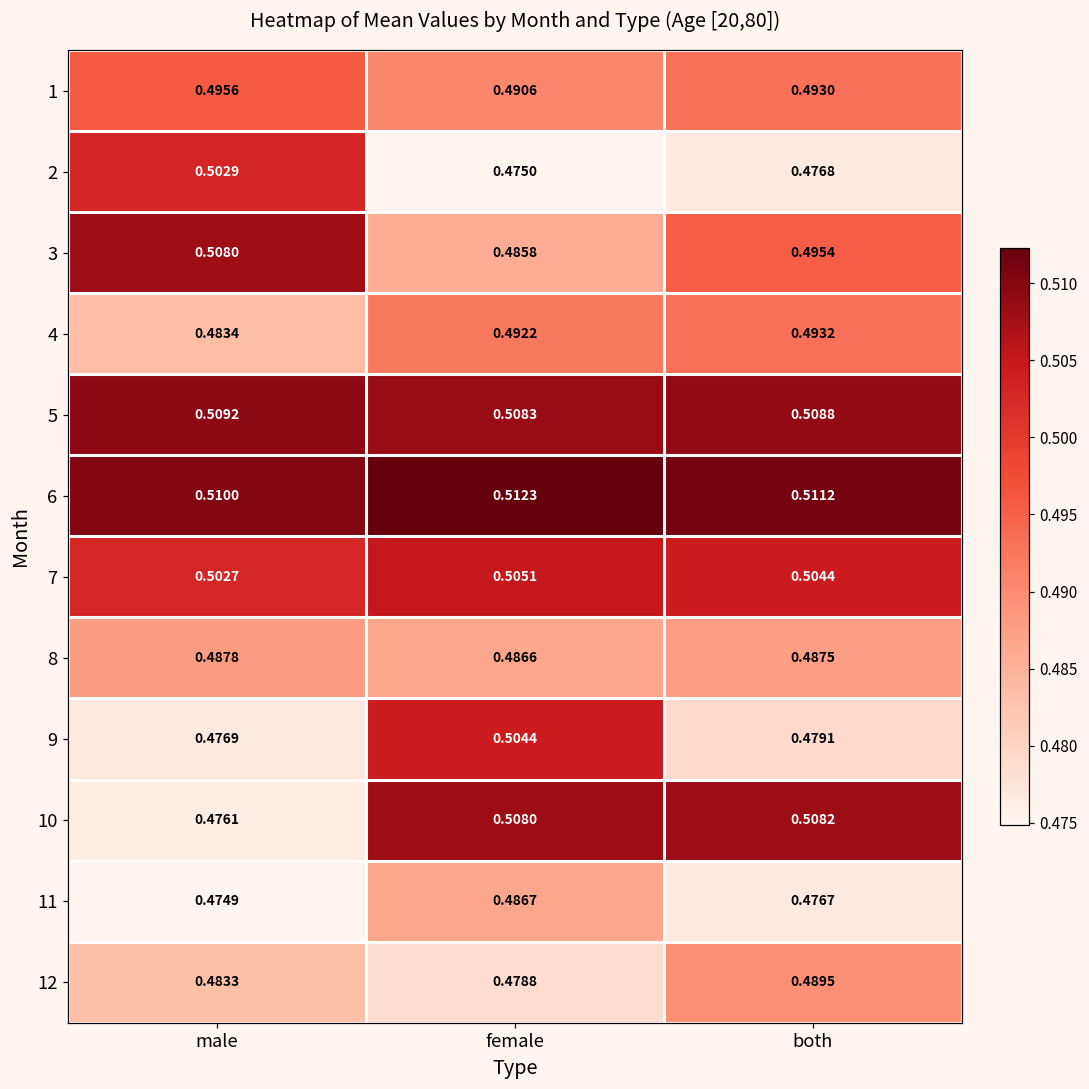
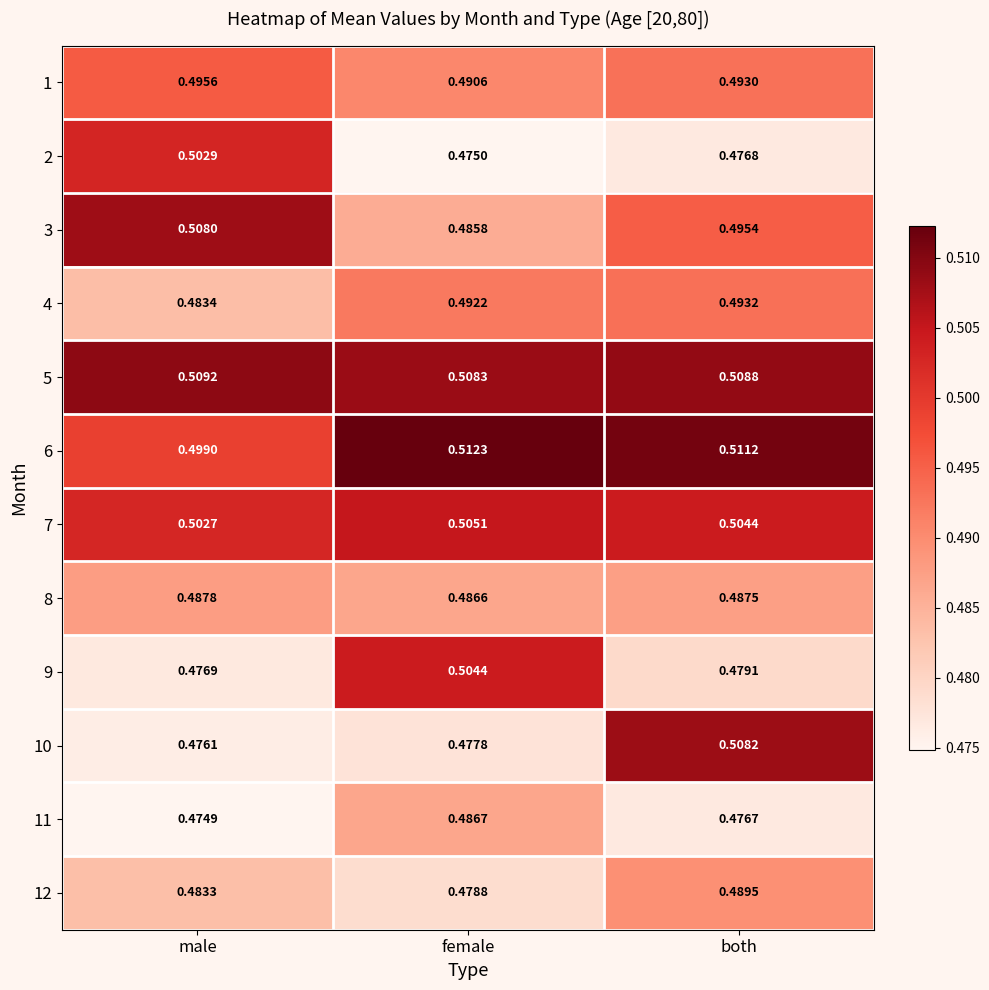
  {
    "1": {
      "male": 0.4956,
      "female": 0.4906,
      "both": 0.4930
    },
    "2": {
      "male": 0.5029,
      "female": 0.4750,
      "both": 0.4768
    },
    "3": {
      "male": 0.5080,
      "female": 0.4858,
      "both": 0.4954
    },
    "4": {
      "male": 0.4834,
      "female": 0.4922,
      "both": 0.4932
    },
    "5": {
      "male": 0.5092,
      "female": 0.5083,
      "both": 0.5088
    },
    "6": {
-     "male": 0.5100,
+     "male": 0.4990,
      "female": 0.5123,
      "both": 0.5112
    },
    "7": {
      "male": 0.5027,
      "female": 0.5051,
      "both": 0.5044
    },
    "8": {
      "male": 0.4878,
      "female": 0.4866,
      "both": 0.4875
    },
    "9": {
      "male": 0.4769,
      "female": 0.5044,
      "both": 0.4791
    },
    "10": {
      "male": 0.4761,
-     "female": 0.5080,
+     "female": 0.4778,
      "both": 0.5082
    },
    "11": {
      "male": 0.4749,
      "female": 0.4867,
      "both": 0.4767
    },
    "12": {
      "male": 0.4833,
      "female": 0.4788,
      "both": 0.4895
    }
  }
